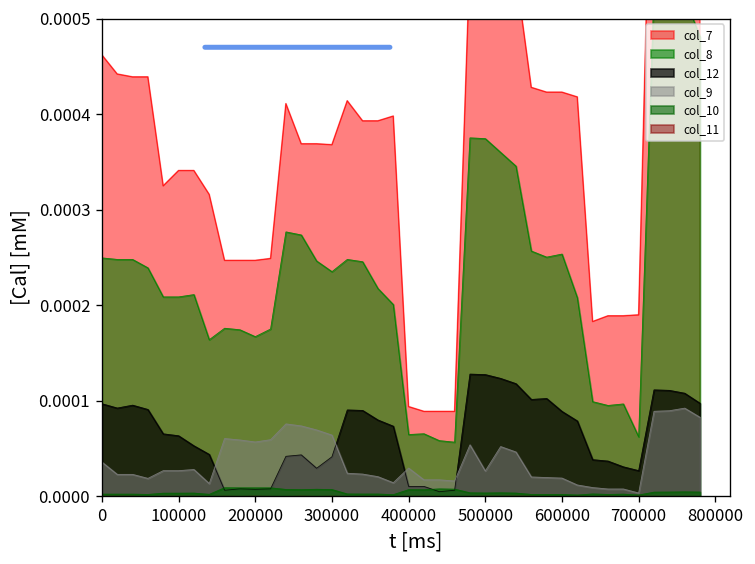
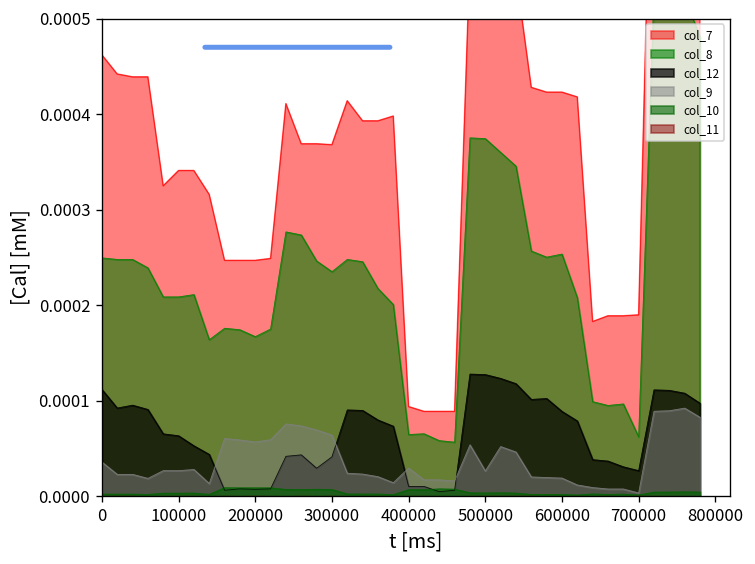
  {
    "col_7": {
      "0": 0.00046,
      "100000": 0.00034,
      "200000": 0.00025,
      "300000": 0.00037,
      "400000": 0.00009,
      "600000": 0.00042,
      "700000": 0.00019
    },
    "col_12": {
-     "0": 0.00010,
+     "0": 0.00011,
      "100000": 0.00006,
      "300000": 0.00004,
      "400000": 0.00001,
      "500000": 0.00013,
      "600000": 0.00009,
      "700000": 0.00003
    },
    "col_9": {
      "0": 0.00004,
      "100000": 0.00003,
      "200000": 0.00006,
      "300000": 0.00006,
      "400000": 0.00003,
      "500000": 0.00003,
      "600000": 0.00002
    },
    "col_11": {
      "100000": 0.00000,
      "200000": 0.00000,
      "300000": 0.00000,
      "400000": 0.00000,
      "500000": 0.00000
    }
  }
